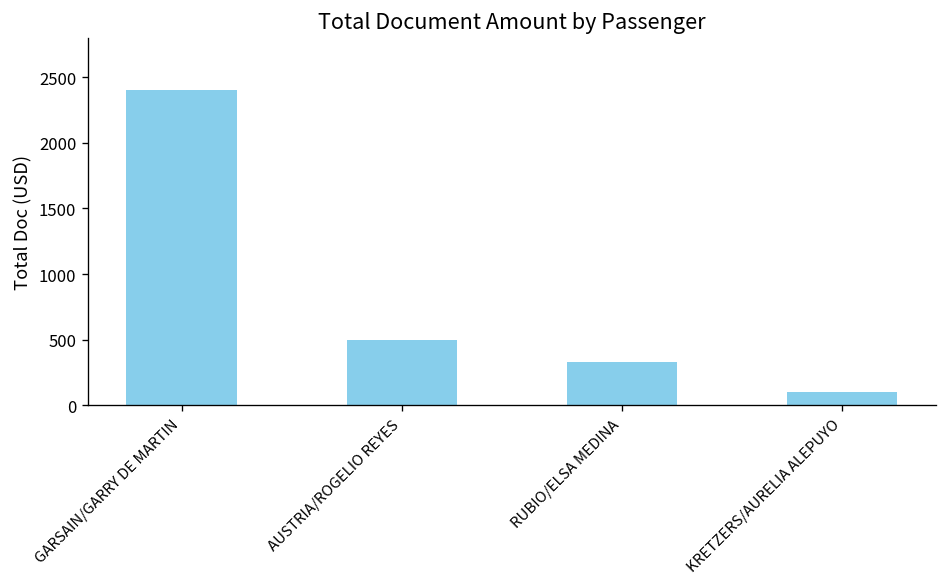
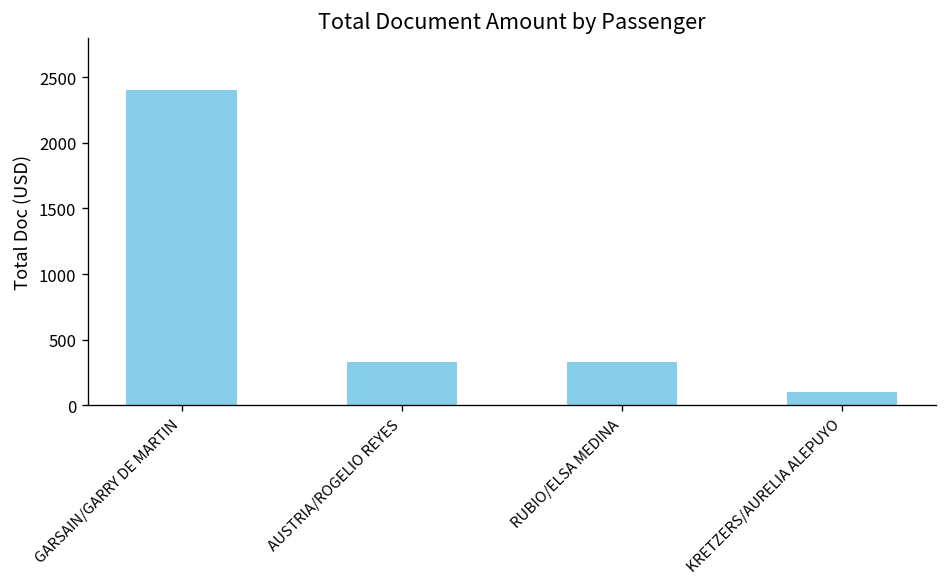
  {
    "GARSAIN/GARRY DE MARTIN": 2400,
-   "AUSTRIA/ROGELIO REYES": 500,
+   "AUSTRIA/ROGELIO REYES": 330,
    "RUBIO/ELSA MEDINA": 330,
    "KRETZERS/AURELIA ALEPUYO": 110
  }
